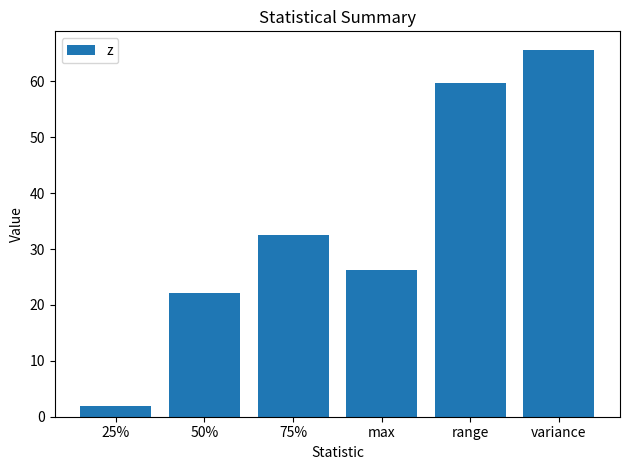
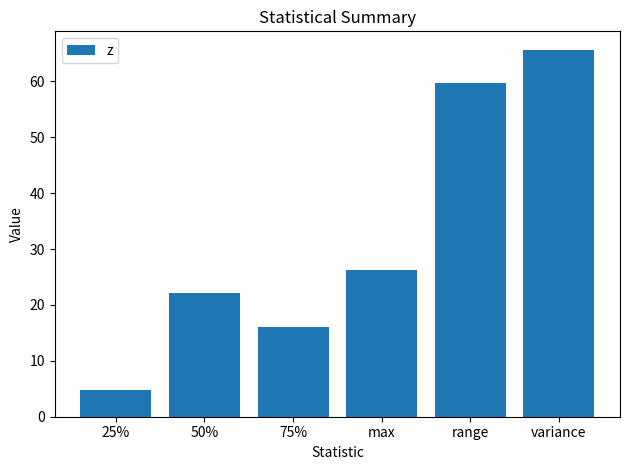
  {
-   "25%": 2,
+   "25%": 5,
    "50%": 22,
-   "75%": 32,
+   "75%": 16,
    "max": 26,
    "range": 60,
    "variance": 66
  }
